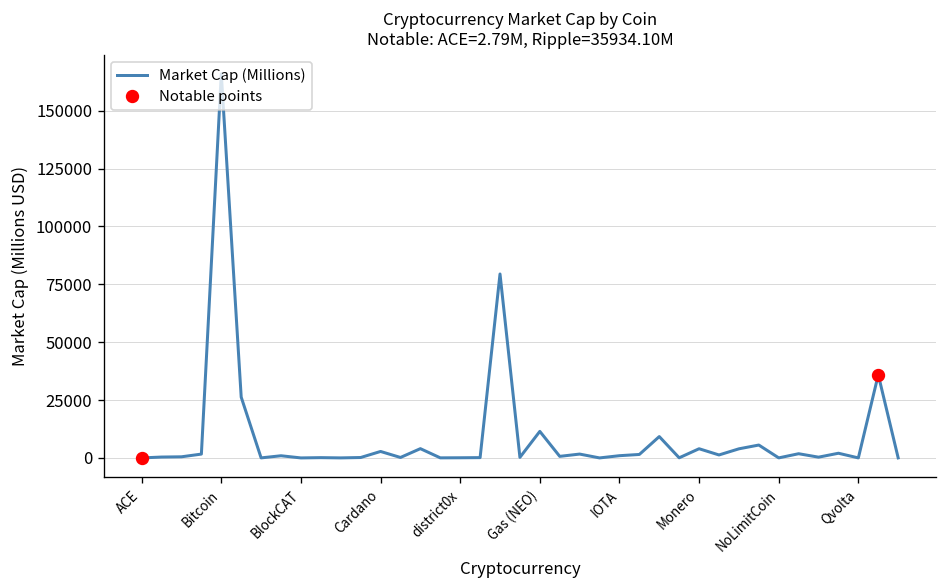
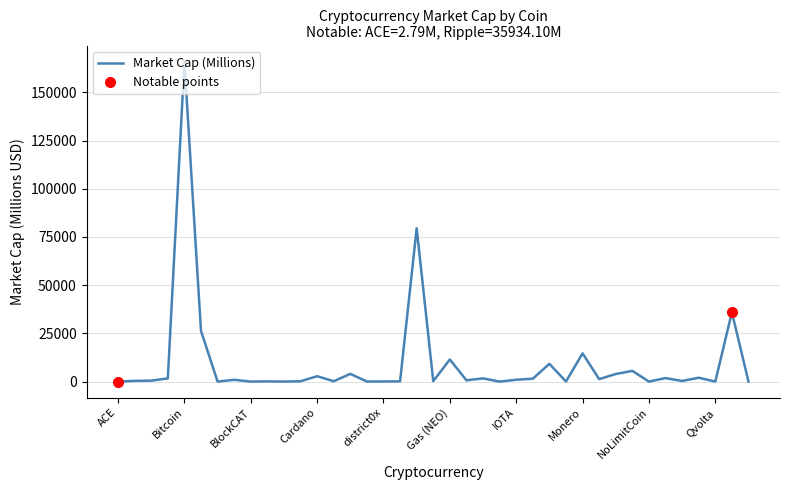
  {
    "Market Cap (Millions)": {
      "BlockCAT": 0,
      "Cardano": 3000,
      "district0x": 0,
      "Gas (NEO)": 11000,
      "IOTA": 1000,
-     "Monero": 4000,
+     "Monero": 15000,
      "NoLimitCoin": 0,
      "Qvolta": 0
    }
  }
